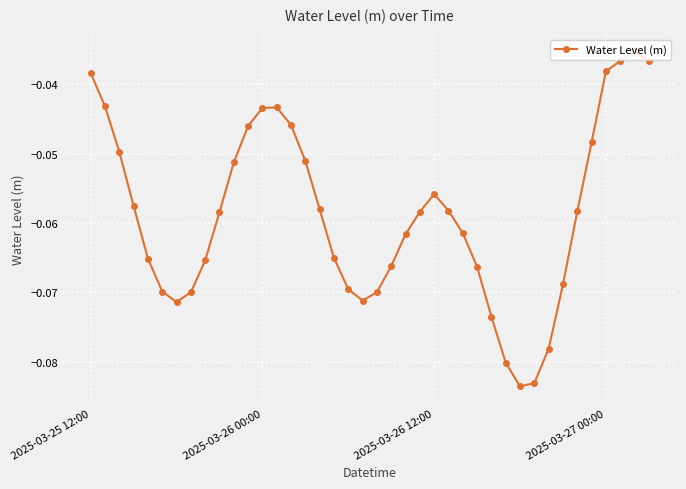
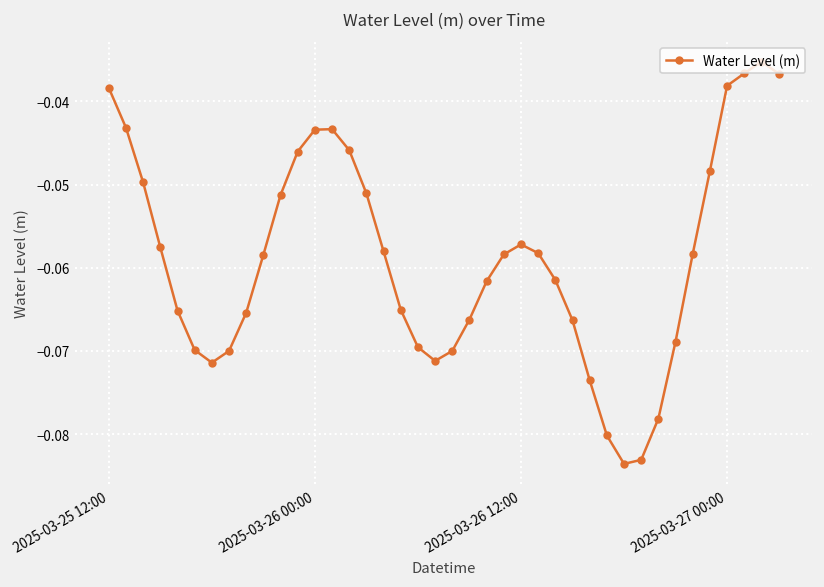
  {
    "2025-03-25 12:00": -0.038,
    "2025-03-26 00:00": -0.043,
-   "2025-03-26 12:00": -0.056,
+   "2025-03-26 12:00": -0.057,
    "2025-03-27 00:00": -0.038
  }
